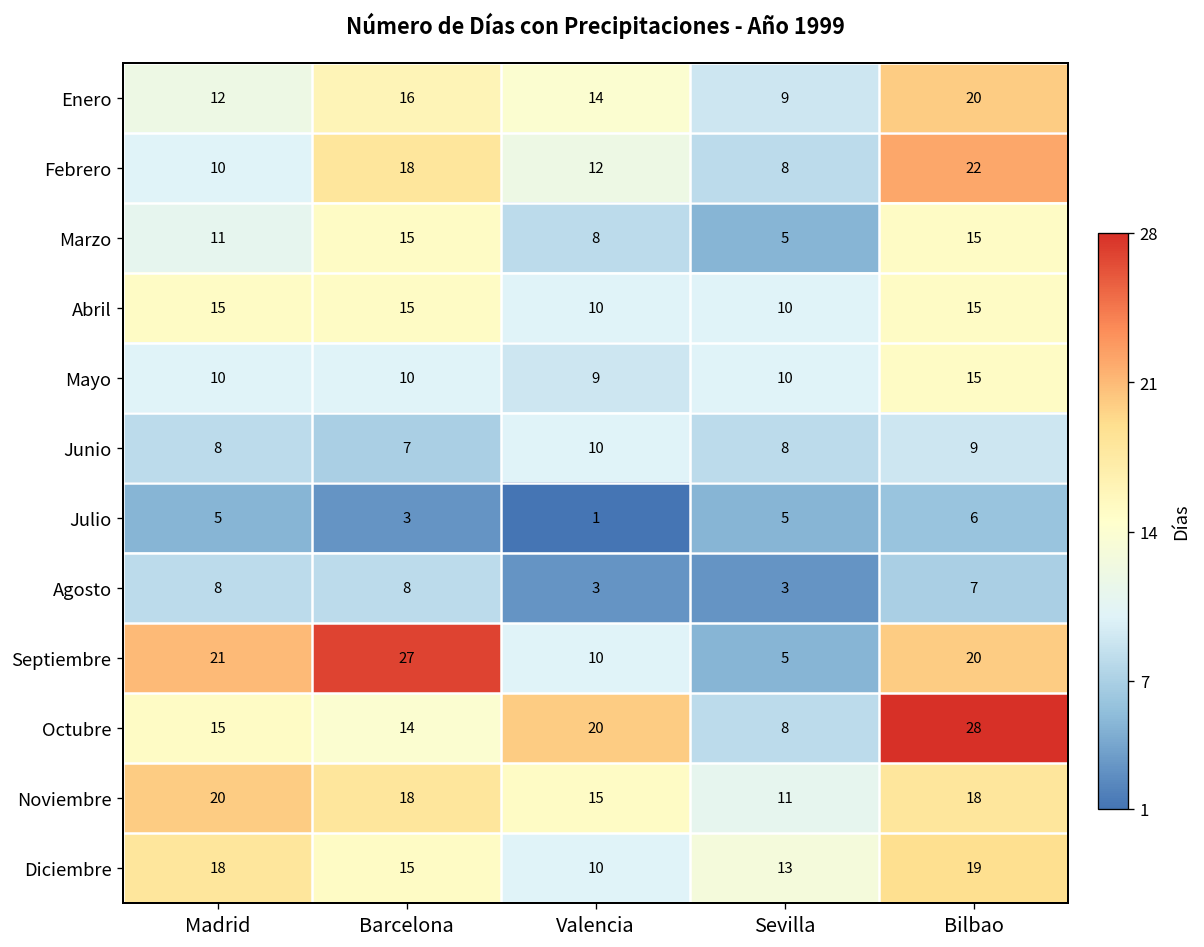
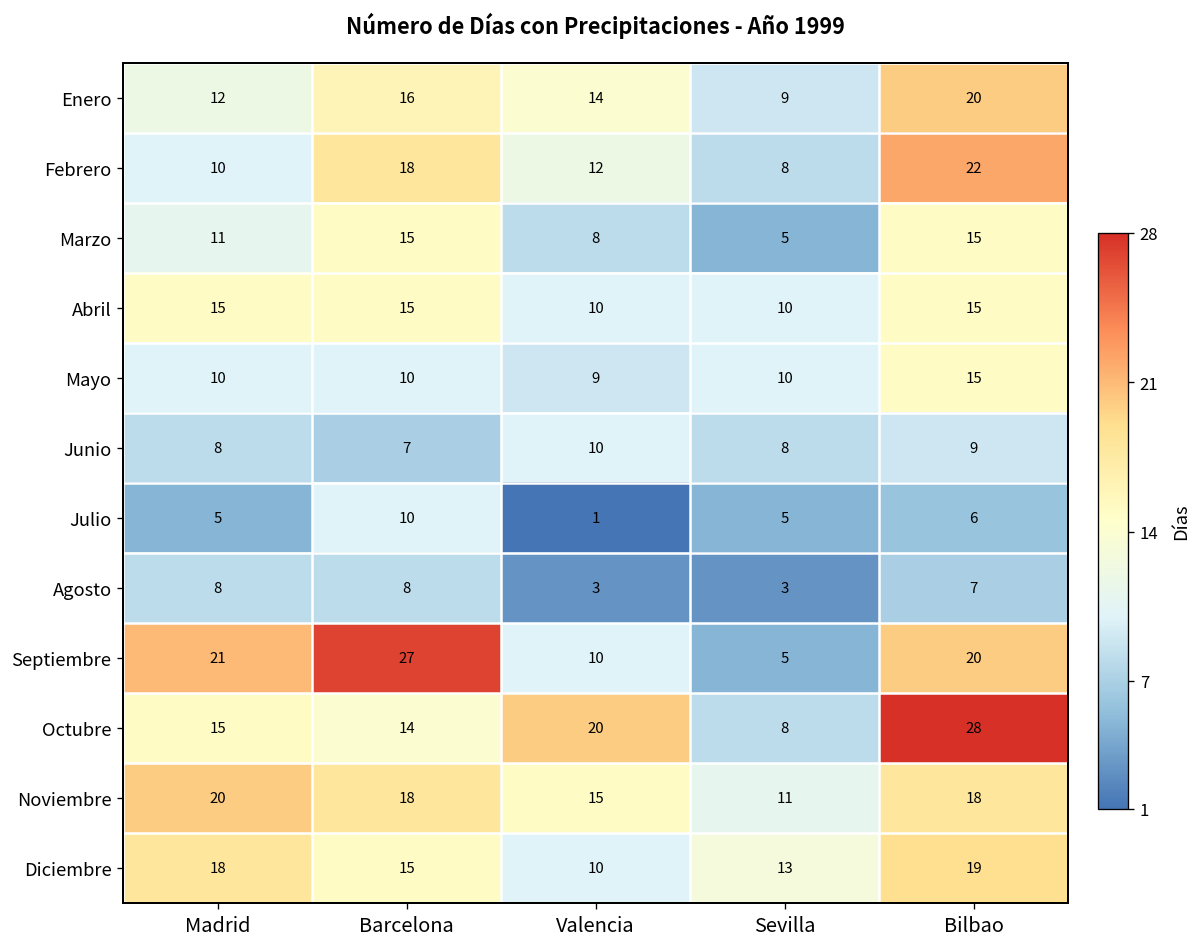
  {
    "Enero": {
      "Madrid": 12,
      "Barcelona": 16,
      "Valencia": 14,
      "Sevilla": 9,
      "Bilbao": 20
    },
    "Febrero": {
      "Madrid": 10,
      "Barcelona": 18,
      "Valencia": 12,
      "Sevilla": 8,
      "Bilbao": 22
    },
    "Marzo": {
      "Madrid": 11,
      "Barcelona": 15,
      "Valencia": 8,
      "Sevilla": 5,
      "Bilbao": 15
    },
    "Abril": {
      "Madrid": 15,
      "Barcelona": 15,
      "Valencia": 10,
      "Sevilla": 10,
      "Bilbao": 15
    },
    "Mayo": {
      "Madrid": 10,
      "Barcelona": 10,
      "Valencia": 9,
      "Sevilla": 10,
      "Bilbao": 15
    },
    "Junio": {
      "Madrid": 8,
      "Barcelona": 7,
      "Valencia": 10,
      "Sevilla": 8,
      "Bilbao": 9
    },
    "Julio": {
      "Madrid": 5,
-     "Barcelona": 3,
+     "Barcelona": 10,
      "Valencia": 1,
      "Sevilla": 5,
      "Bilbao": 6
    },
    "Agosto": {
      "Madrid": 8,
      "Barcelona": 8,
      "Valencia": 3,
      "Sevilla": 3,
      "Bilbao": 7
    },
    "Septiembre": {
      "Madrid": 21,
      "Barcelona": 27,
      "Valencia": 10,
      "Sevilla": 5,
      "Bilbao": 20
    },
    "Octubre": {
      "Madrid": 15,
      "Barcelona": 14,
      "Valencia": 20,
      "Sevilla": 8,
      "Bilbao": 28
    },
    "Noviembre": {
      "Madrid": 20,
      "Barcelona": 18,
      "Valencia": 15,
      "Sevilla": 11,
      "Bilbao": 18
    },
    "Diciembre": {
      "Madrid": 18,
      "Barcelona": 15,
      "Valencia": 10,
      "Sevilla": 13,
      "Bilbao": 19
    }
  }
